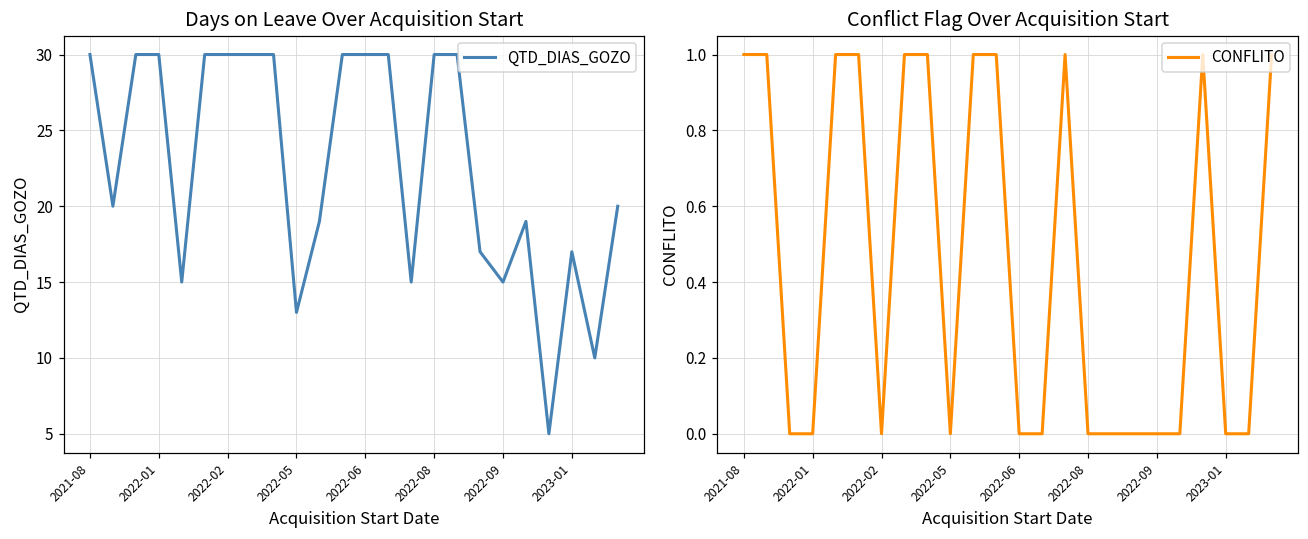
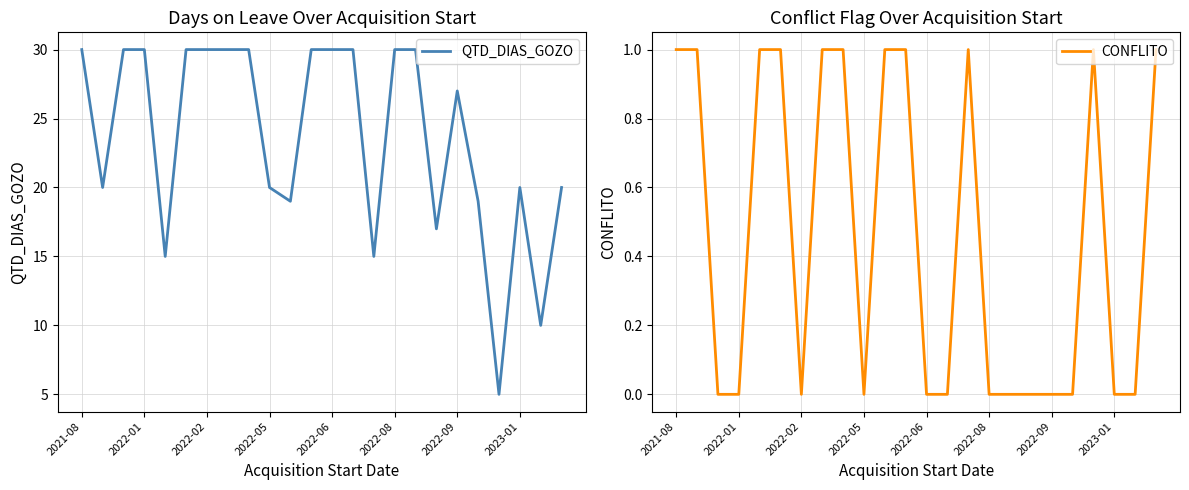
  {
    "Days on Leave Over Acquisition Start": {
      "2021-08": 30,
      "2022-01": 30,
      "2022-02": 30,
-     "2022-05": 13,
+     "2022-05": 20,
      "2022-06": 30,
      "2022-08": 30,
-     "2022-09": 15,
-     "2023-01": 17
+     "2022-09": 27,
+     "2023-01": 20
    },
    "Conflict Flag Over Acquisition Start": {
      "2021-08": 1.00,
      "2022-01": 0.00,
      "2022-02": 0.00,
      "2022-05": 0.00,
      "2022-06": 0.00,
      "2022-08": 0.00,
      "2022-09": 0.00,
      "2023-01": 0.00
    }
  }
